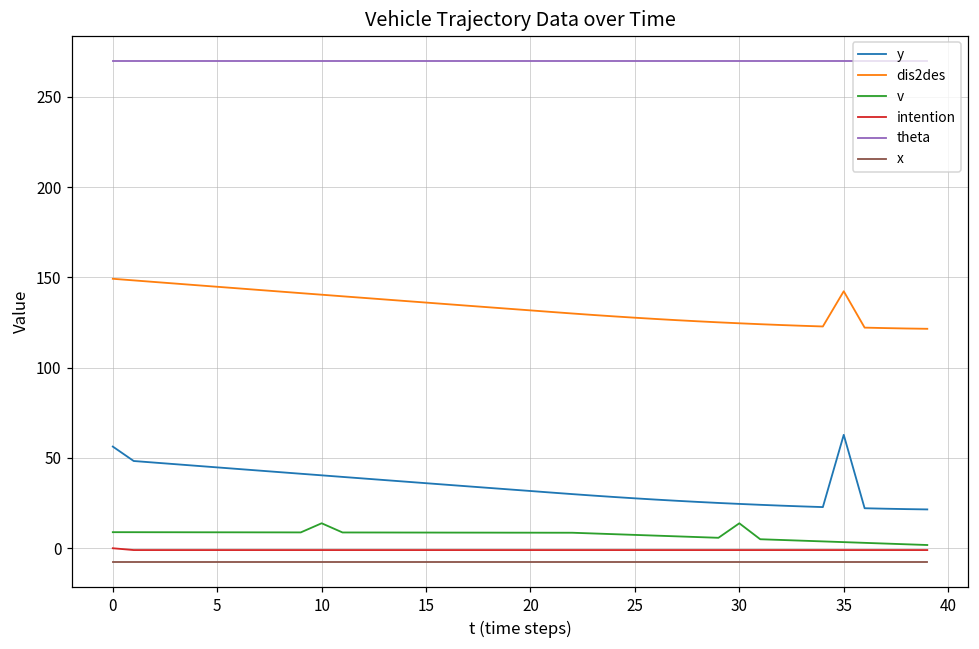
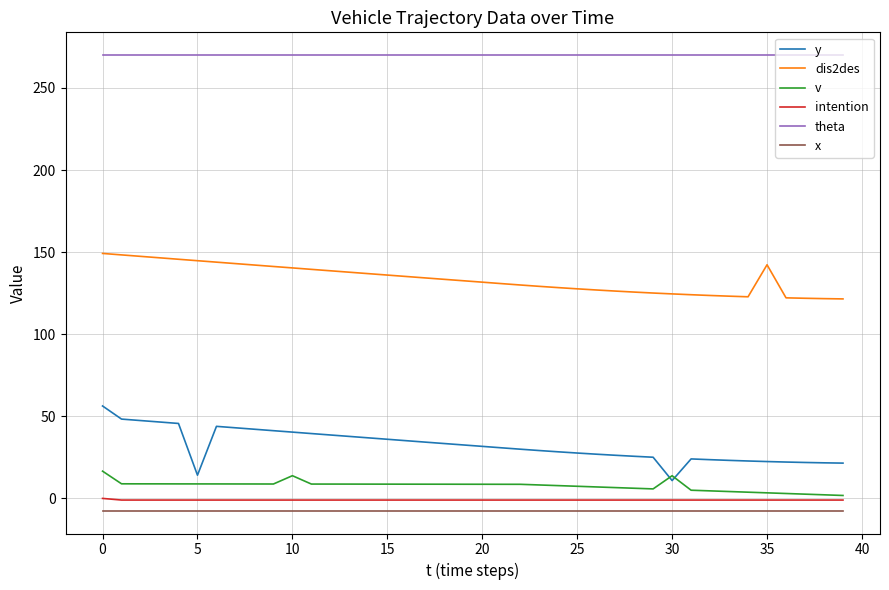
  {
    "y": {
      "0": 56,
-     "5": 45,
+     "5": 14,
      "10": 40,
      "15": 36,
      "20": 32,
      "25": 28,
-     "30": 25,
-     "35": 63
+     "30": 11,
+     "35": 22
    },
    "dis2des": {
      "0": 149,
      "5": 145,
      "10": 140,
      "15": 136,
      "20": 132,
      "25": 128,
      "30": 125,
      "35": 142
    },
    "v": {
-     "0": 9,
+     "0": 17,
      "5": 9,
      "10": 14,
      "15": 9,
      "20": 9,
      "25": 7,
      "30": 14,
      "35": 3
    },
    "intention": {
      "0": 0,
      "5": -1,
      "10": -1,
      "15": -1,
      "20": -1,
      "25": -1,
      "30": -1,
      "35": -1
    },
    "theta": {
      "0": 270,
      "5": 270,
      "10": 270,
      "15": 270,
      "20": 270,
      "25": 270,
      "30": 270,
      "35": 270
    },
    "x": {
      "0": -8,
      "5": -8,
      "10": -8,
      "15": -8,
      "20": -8,
      "25": -8,
      "30": -8,
      "35": -8
    }
  }
